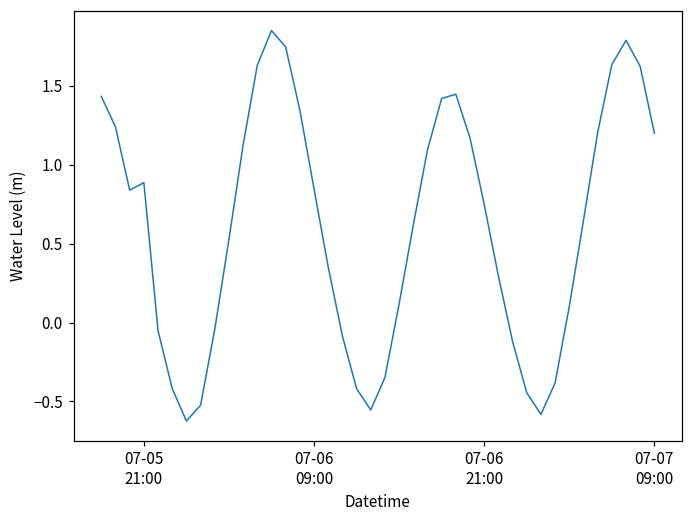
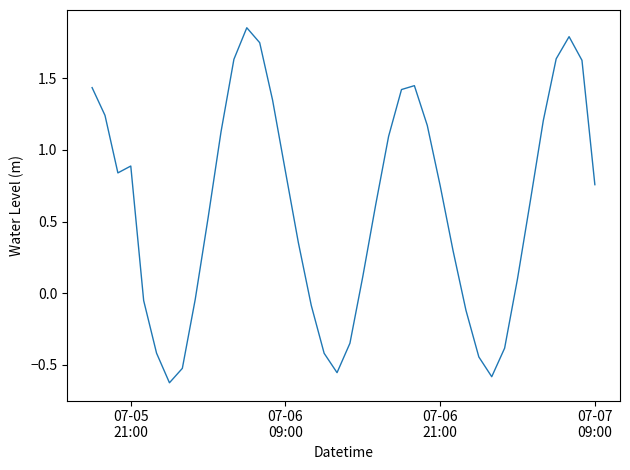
  {
    "07-05 21:00": 0.89,
    "07-06 09:00": 0.85,
    "07-06 21:00": 0.75,
-   "07-07 09:00": 1.20
+   "07-07 09:00": 0.76
  }
